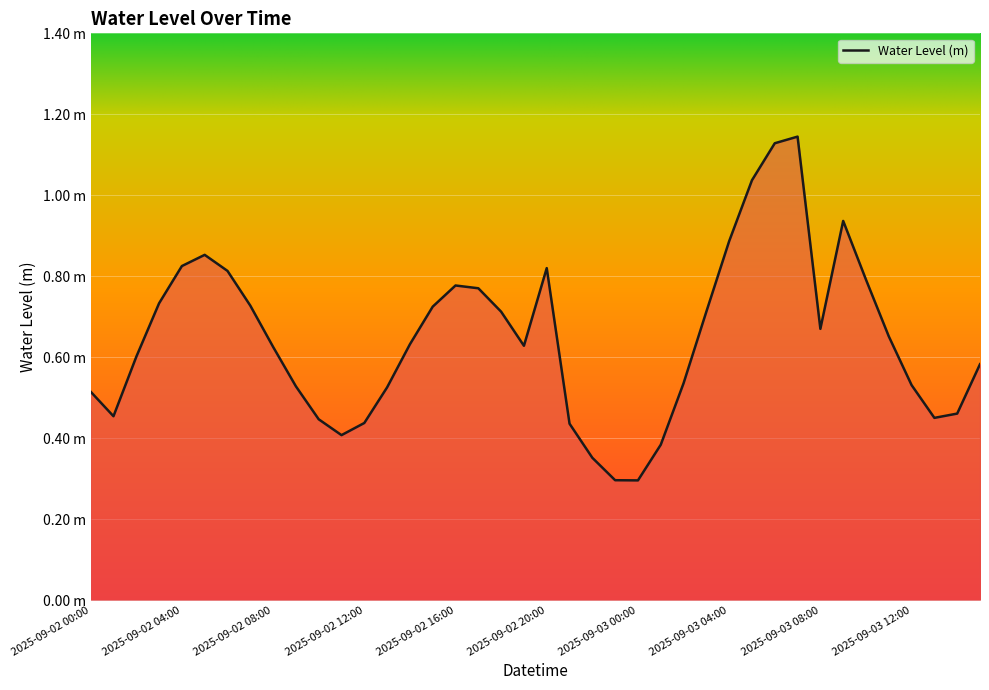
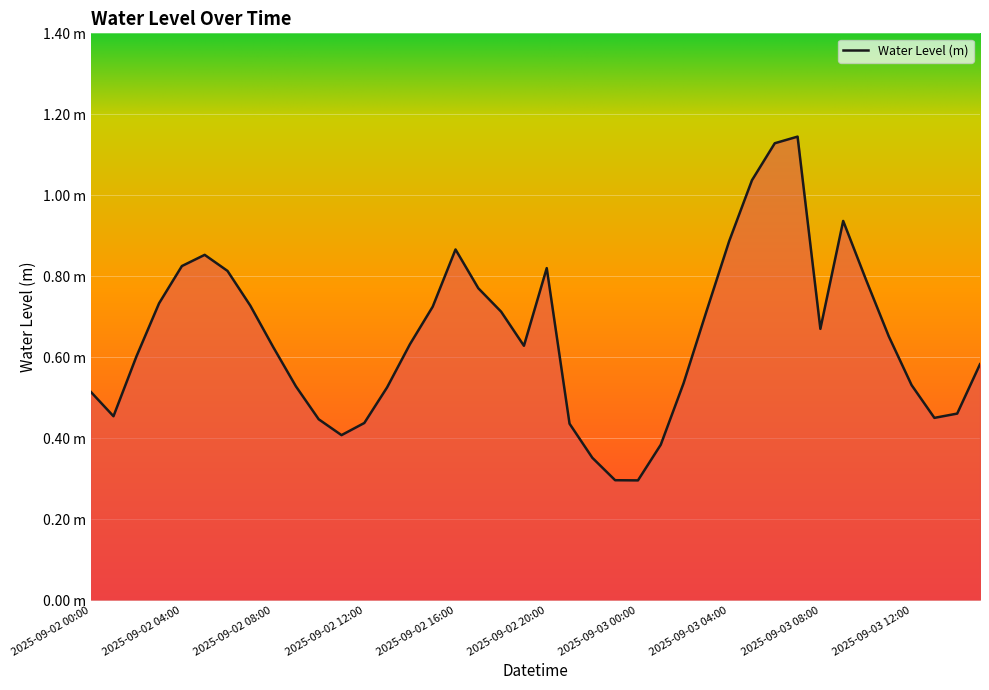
  {
    "2025-09-02 00:00": "0.51 m",
    "2025-09-02 04:00": "0.83 m",
    "2025-09-02 08:00": "0.63 m",
    "2025-09-02 12:00": "0.44 m",
-   "2025-09-02 16:00": "0.78 m",
+   "2025-09-02 16:00": "0.87 m",
    "2025-09-02 20:00": "0.82 m",
    "2025-09-03 00:00": "0.30 m",
    "2025-09-03 04:00": "0.89 m",
    "2025-09-03 08:00": "0.67 m",
    "2025-09-03 12:00": "0.53 m"
  }
